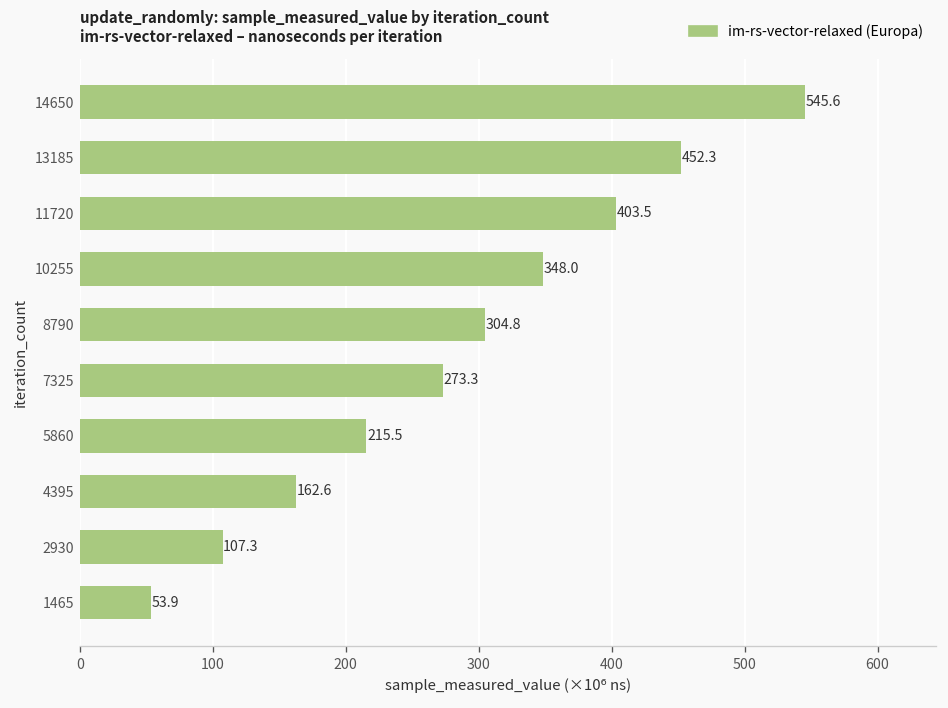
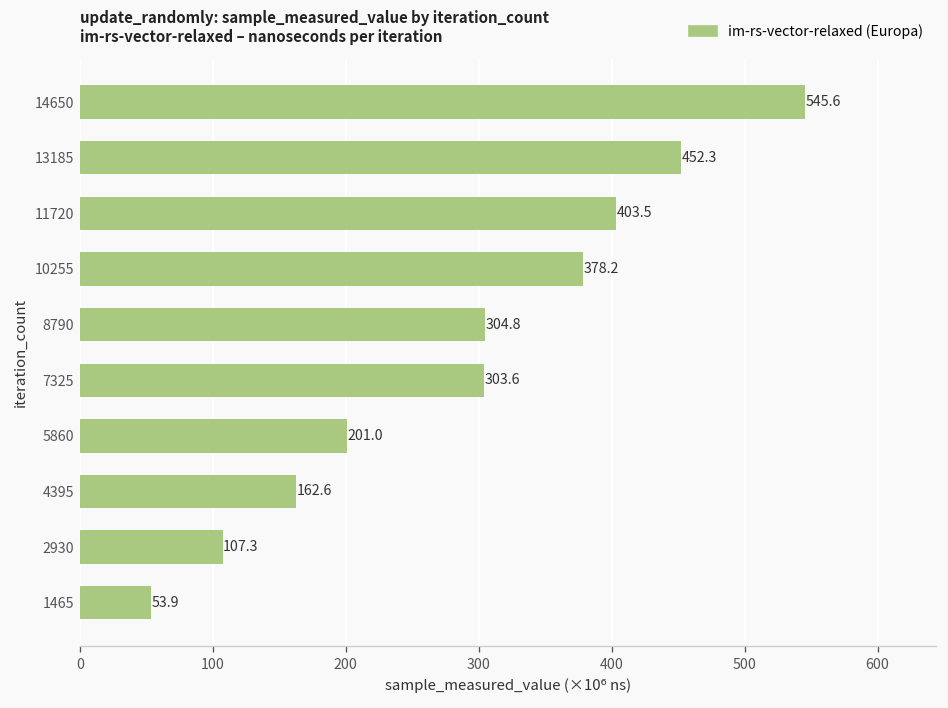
  {
    "14650": 545.6,
    "13185": 452.3,
    "11720": 403.5,
-   "10255": 348.0,
+   "10255": 378.2,
    "8790": 304.8,
-   "7325": 273.3,
-   "5860": 215.5,
+   "7325": 303.6,
+   "5860": 201.0,
    "4395": 162.6,
    "2930": 107.3,
    "1465": 53.9
  }
